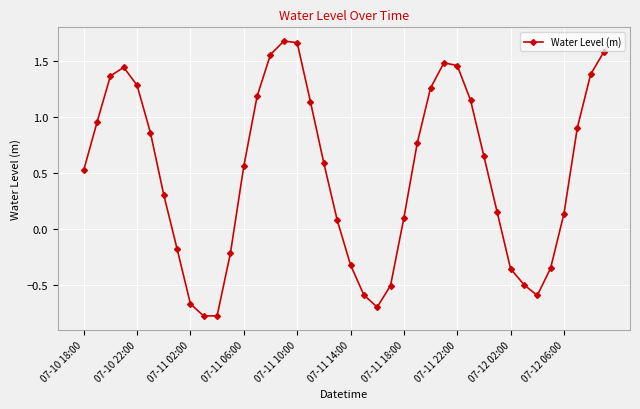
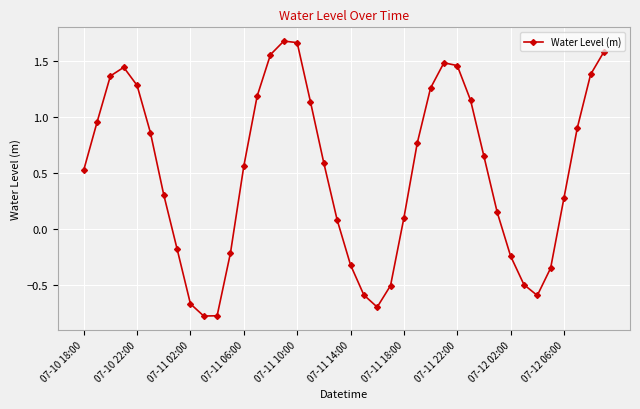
  {
    "07-10 18:00": 0.52,
    "07-10 22:00": 1.28,
    "07-11 02:00": -0.67,
    "07-11 06:00": 0.56,
    "07-11 10:00": 1.66,
    "07-11 14:00": -0.32,
    "07-11 18:00": 0.09,
    "07-11 22:00": 1.46,
-   "07-12 02:00": -0.36,
-   "07-12 06:00": 0.13
+   "07-12 02:00": -0.25,
+   "07-12 06:00": 0.27
  }
